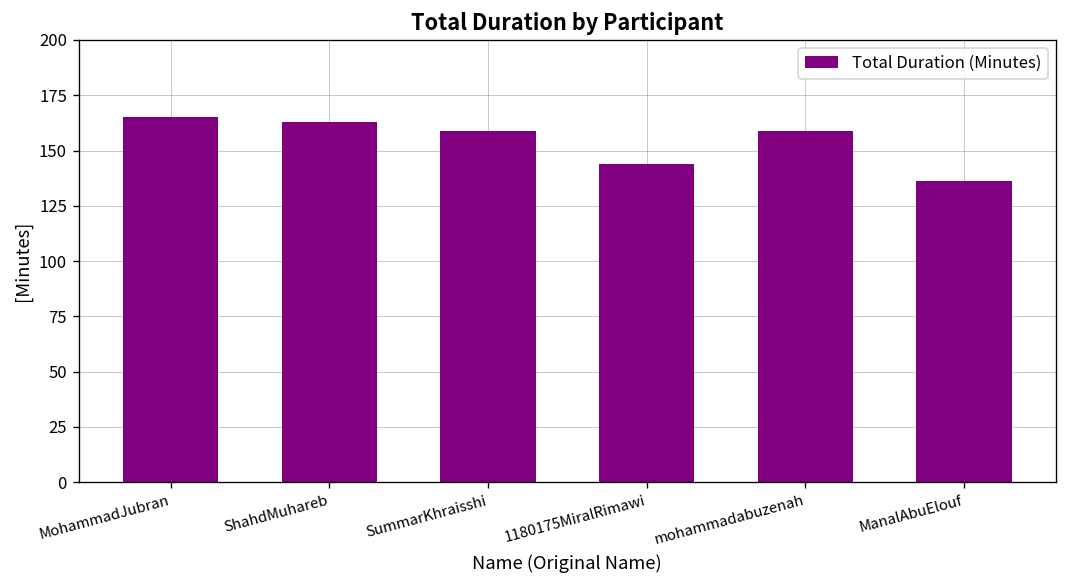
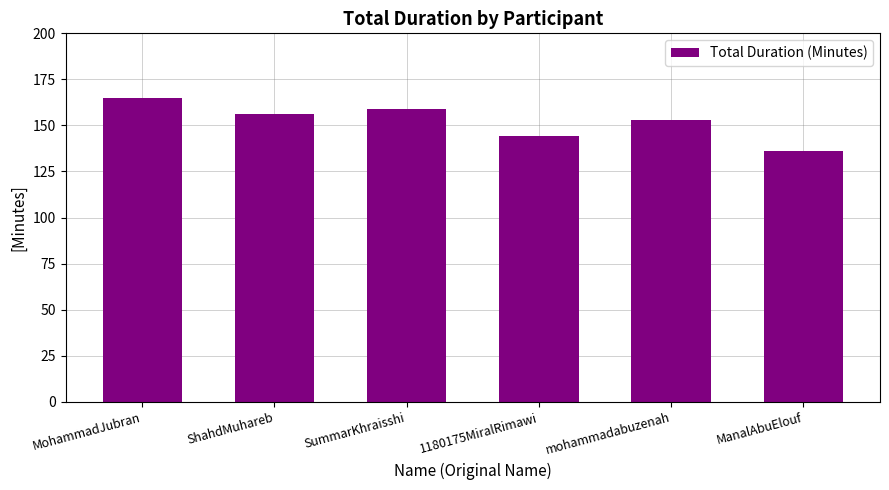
  {
    "MohammadJubran": 165,
-   "ShahdMuhareb": 163,
+   "ShahdMuhareb": 156,
    "SummarKhraisshi": 159,
    "1180175MiralRimawi": 144,
-   "mohammadabuzenah": 159,
+   "mohammadabuzenah": 153,
    "ManalAbuElouf": 136
  }
